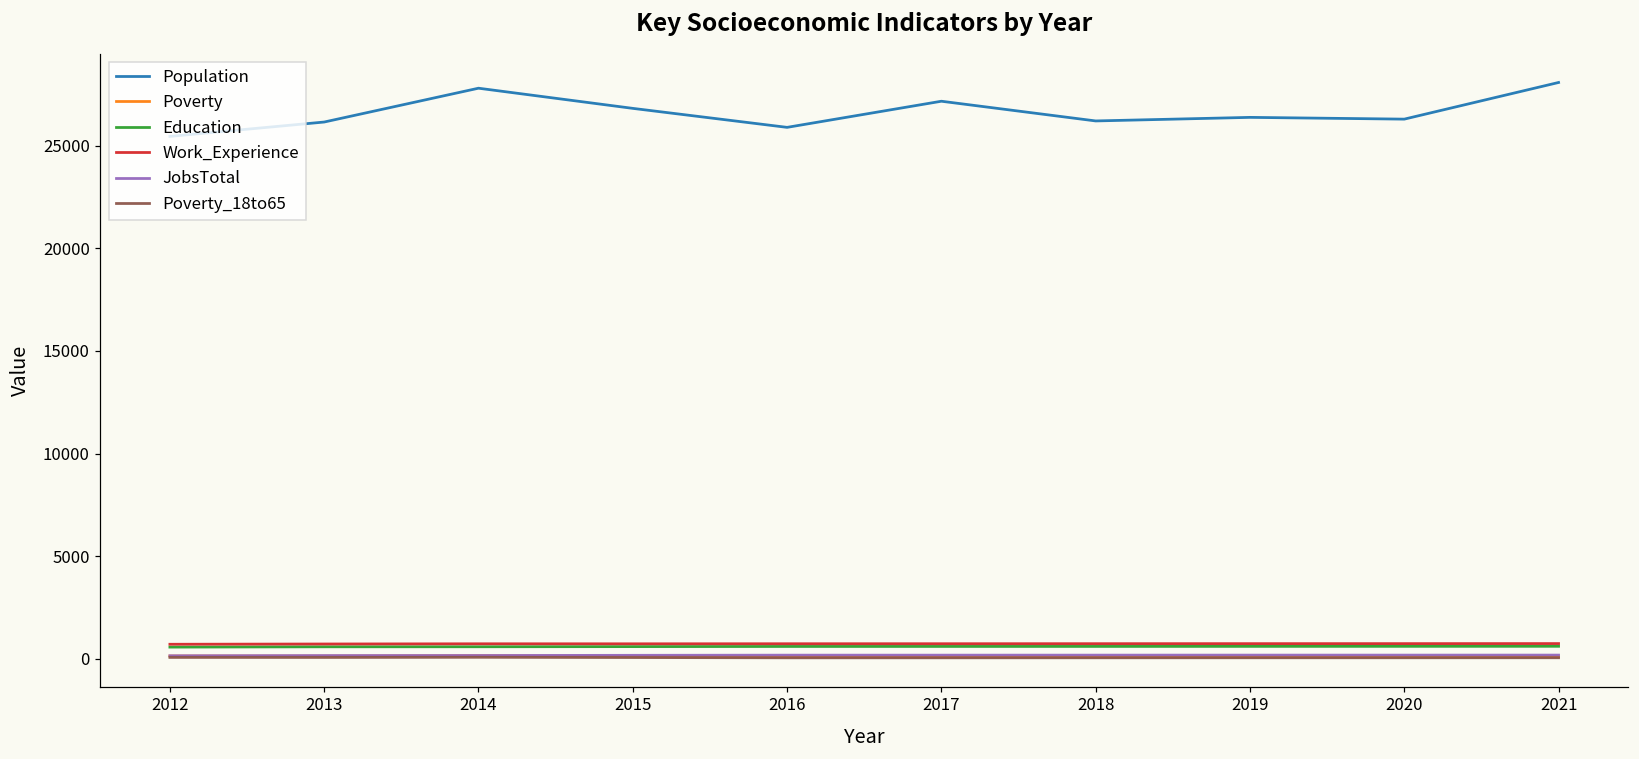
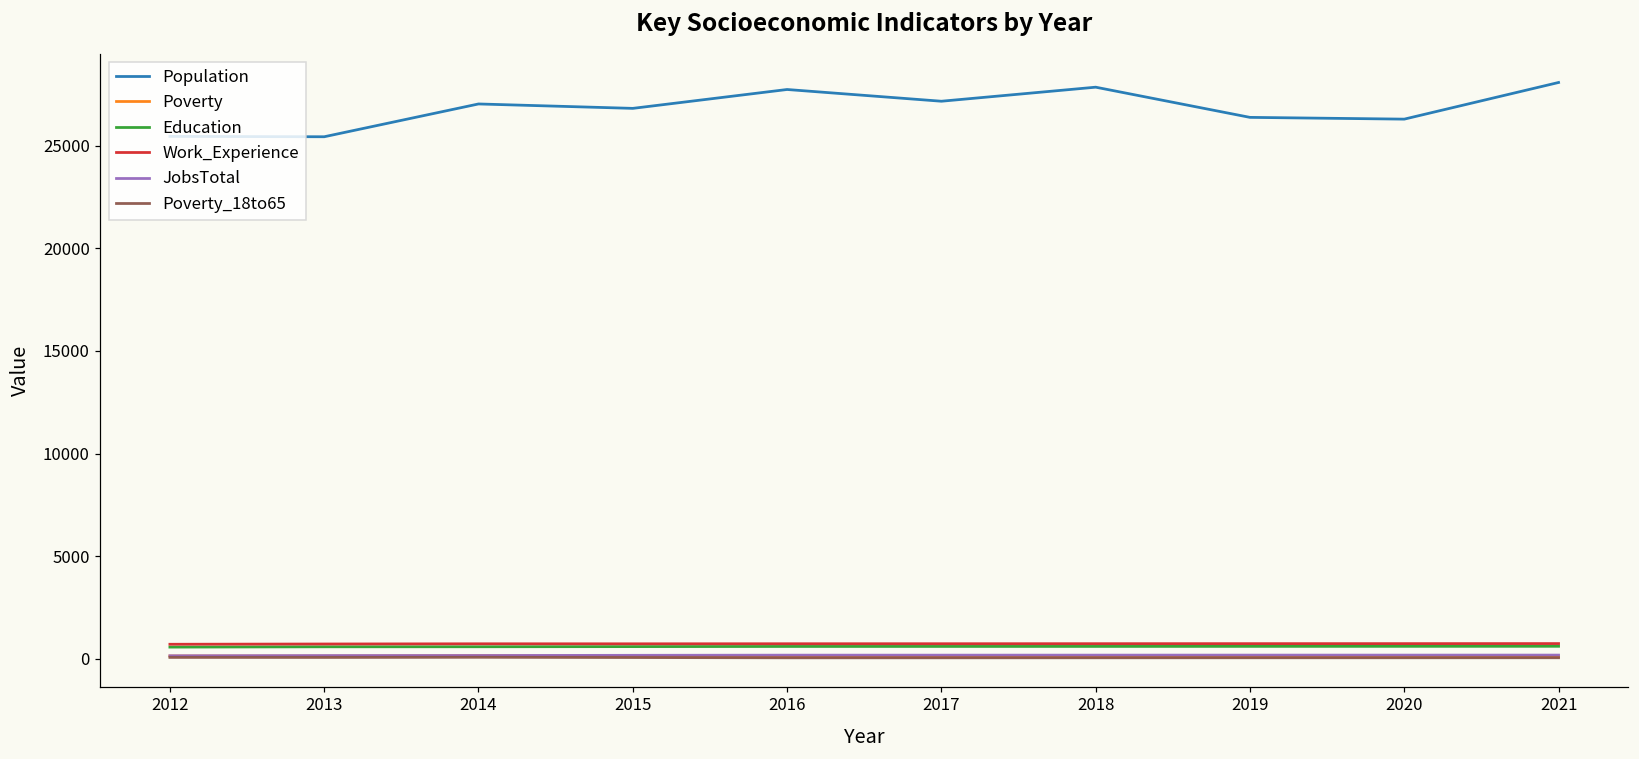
  {
    "Population": {
-     "2013": 26200,
-     "2014": 27800,
+     "2013": 25400,
+     "2014": 27000,
      "2015": 26800,
-     "2016": 25900,
+     "2016": 27700,
      "2017": 27200,
-     "2018": 26200,
+     "2018": 27900,
      "2019": 26400,
      "2020": 26300,
      "2021": 28100
    },
    "Education": {
      "2012": 600,
      "2013": 600,
      "2014": 600
    },
    "Work_Experience": {
      "2012": 700,
      "2013": 700,
      "2014": 700
    }
  }
